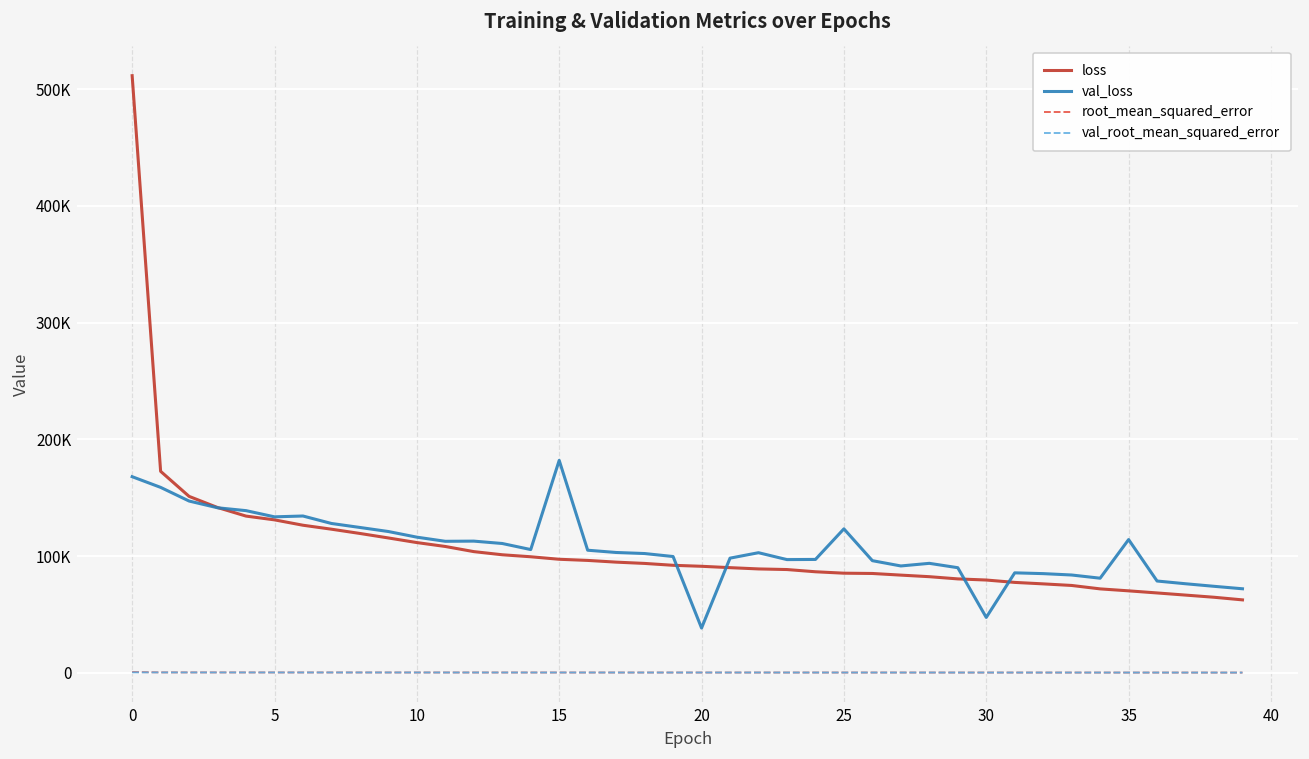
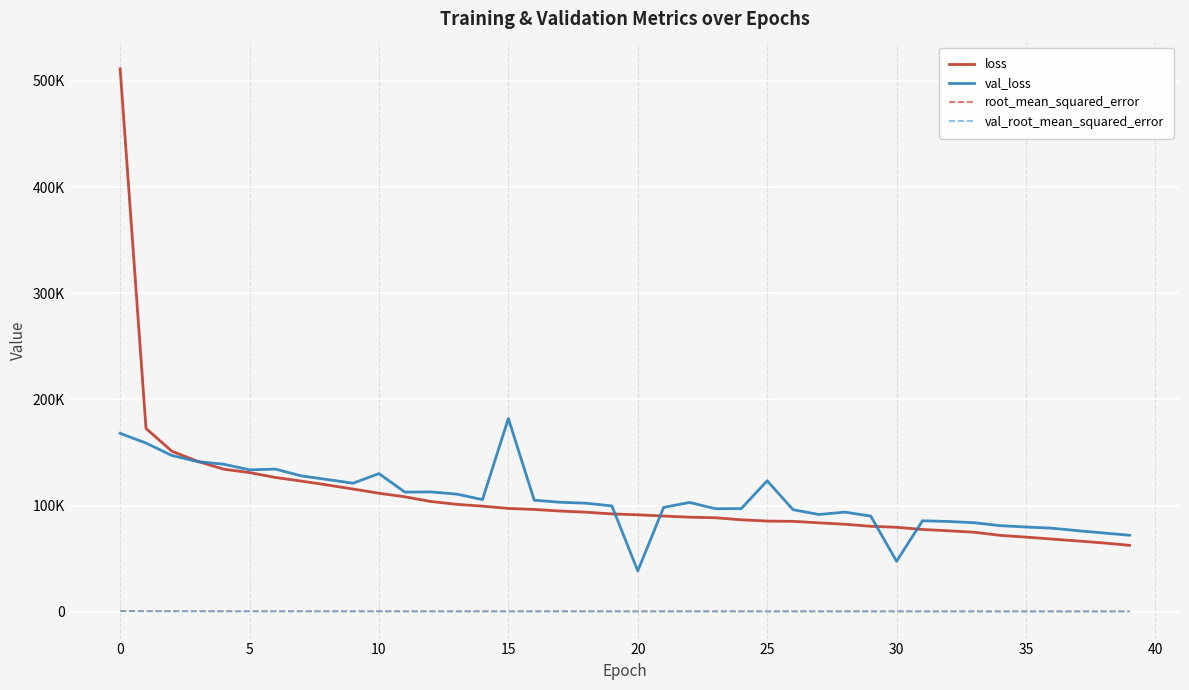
  {
    "val_loss": {
      "0": 168000,
      "5": 134000,
-     "10": 116000,
+     "10": 130000,
      "15": 182000,
      "20": 38000,
      "25": 123000,
      "30": 47000,
-     "35": 114000
+     "35": 80000
    }
  }
